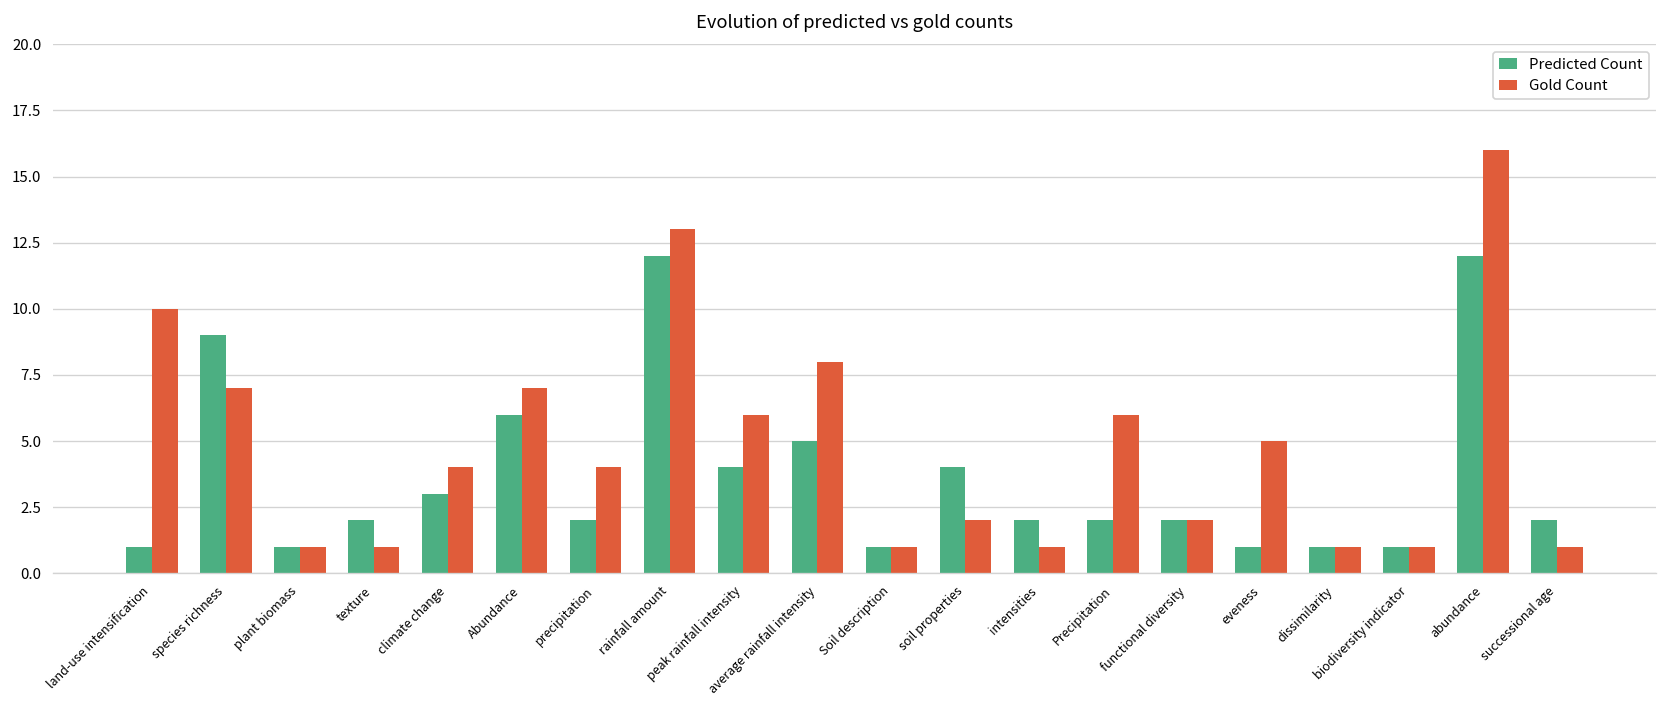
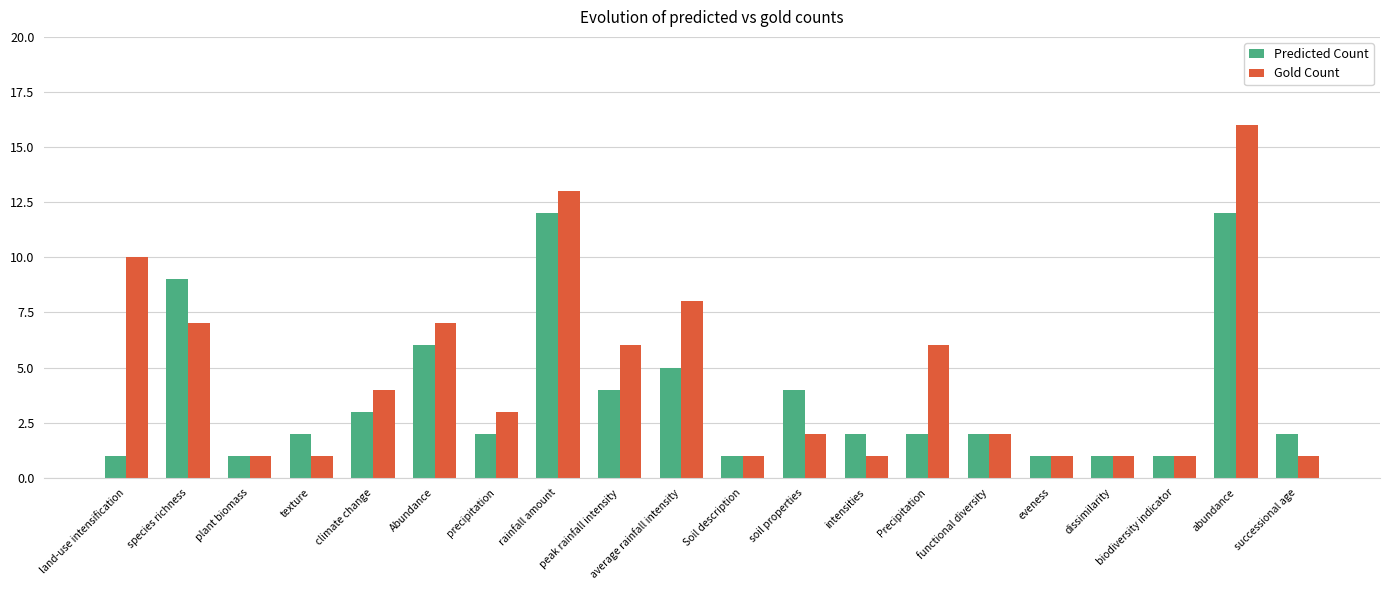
  {
    "Predicted Count": {
      "land-use intensification": 1,
      "species richness": 9,
      "plant biomass": 1,
      "texture": 2,
      "climate change": 3,
      "Abundance": 6,
      "precipitation": 2,
      "rainfall amount": 12,
      "peak rainfall intensity": 4,
      "average rainfall intensity": 5,
      "Soil description": 1,
      "soil properties": 4,
      "intensities": 2,
      "Precipitation": 2,
      "functional diversity": 2,
      "eveness": 1,
      "dissimilarity": 1,
      "biodiversity indicator": 1,
      "abundance": 12,
      "successional age": 2
    },
    "Gold Count": {
      "land-use intensification": 10,
      "species richness": 7,
      "plant biomass": 1,
      "texture": 1,
      "climate change": 4,
      "Abundance": 7,
-     "precipitation": 4,
+     "precipitation": 3,
      "rainfall amount": 13,
      "peak rainfall intensity": 6,
      "average rainfall intensity": 8,
      "Soil description": 1,
      "soil properties": 2,
      "intensities": 1,
      "Precipitation": 6,
      "functional diversity": 2,
-     "eveness": 5,
+     "eveness": 1,
      "dissimilarity": 1,
      "biodiversity indicator": 1,
      "abundance": 16,
      "successional age": 1
    }
  }
